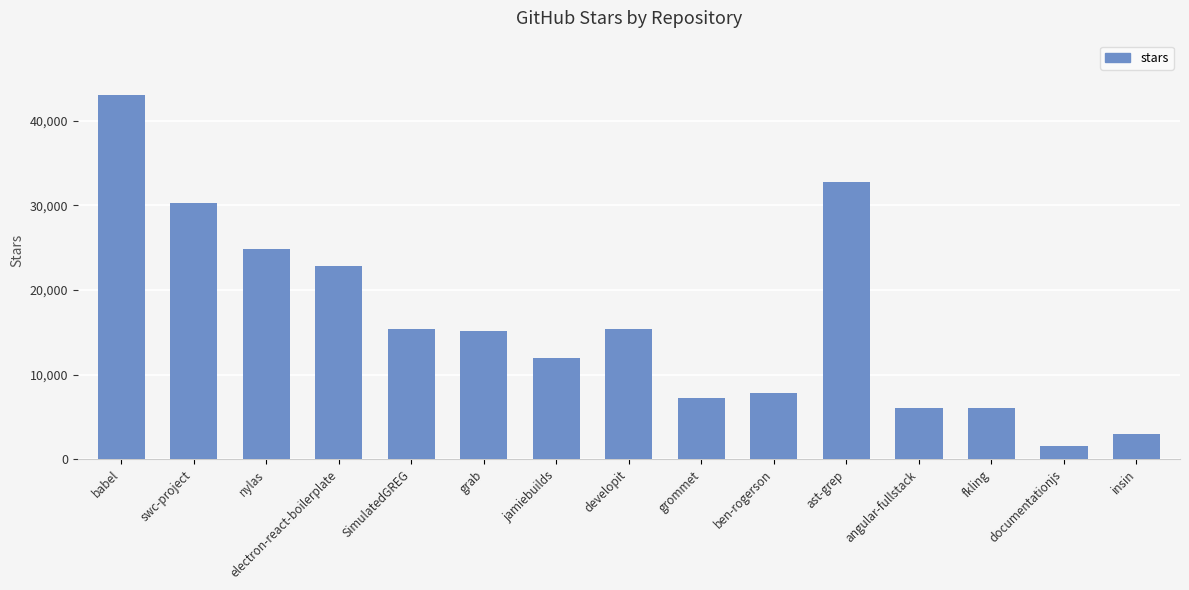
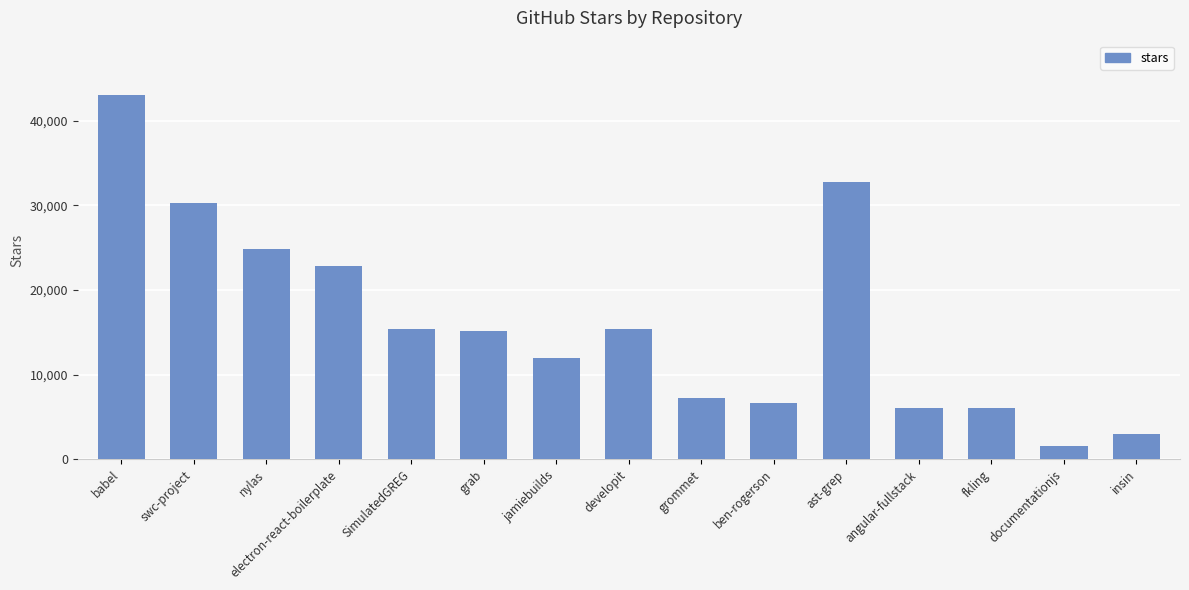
  {
    "babel": "43,000",
    "swc-project": "30,000",
    "nylas": "25,000",
    "electron-react-boilerplate": "23,000",
    "SimulatedGREG": "15,000",
    "grab": "15,000",
    "jamiebuilds": "12,000",
    "developit": "15,000",
    "grommet": "7,000",
-   "ben-rogerson": "8,000",
+   "ben-rogerson": "7,000",
    "ast-grep": "33,000",
    "angular-fullstack": "6,000",
    "fkling": "6,000",
    "documentationjs": "2,000",
    "insin": "3,000"
  }
